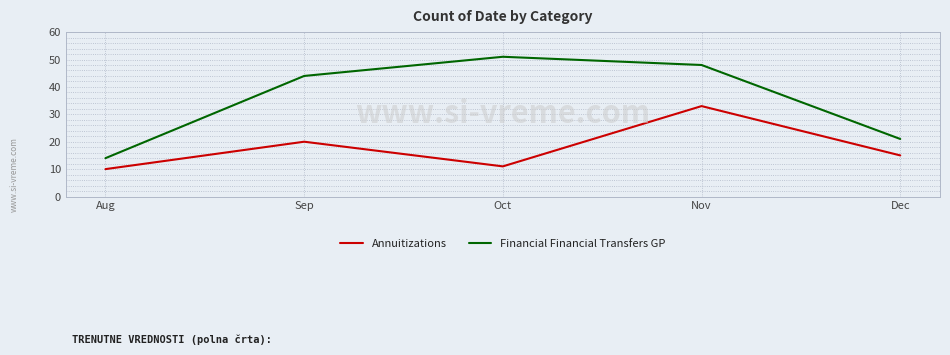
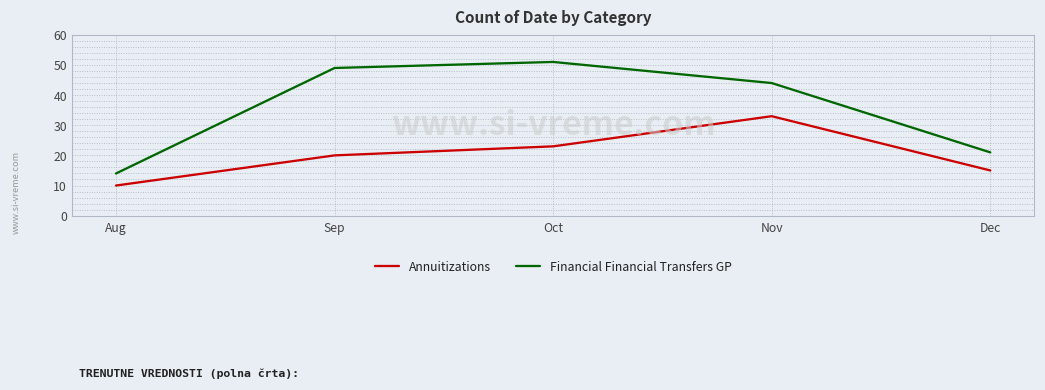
  {
    "Annuitizations": {
      "Aug": 10,
      "Sep": 20,
-     "Oct": 11,
+     "Oct": 23,
      "Nov": 33,
      "Dec": 15
    },
    "Financial Financial Transfers GP": {
      "Aug": 14,
-     "Sep": 44,
+     "Sep": 49,
      "Oct": 51,
-     "Nov": 48,
+     "Nov": 44,
      "Dec": 21
    }
  }
